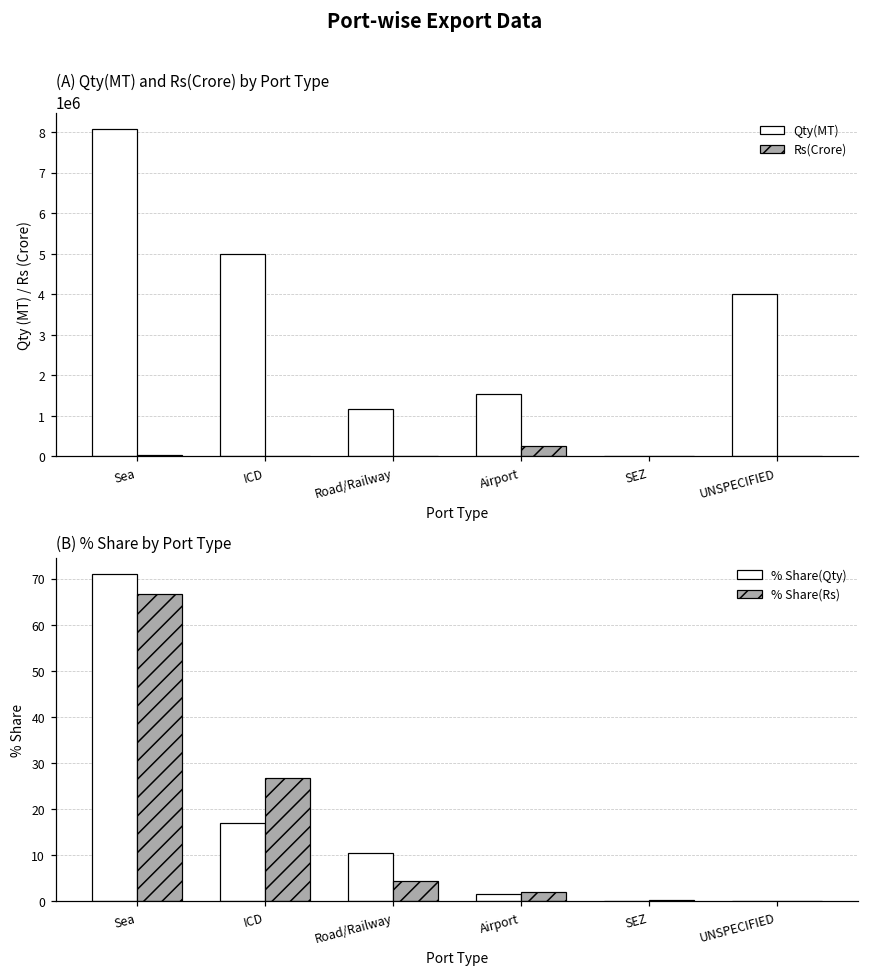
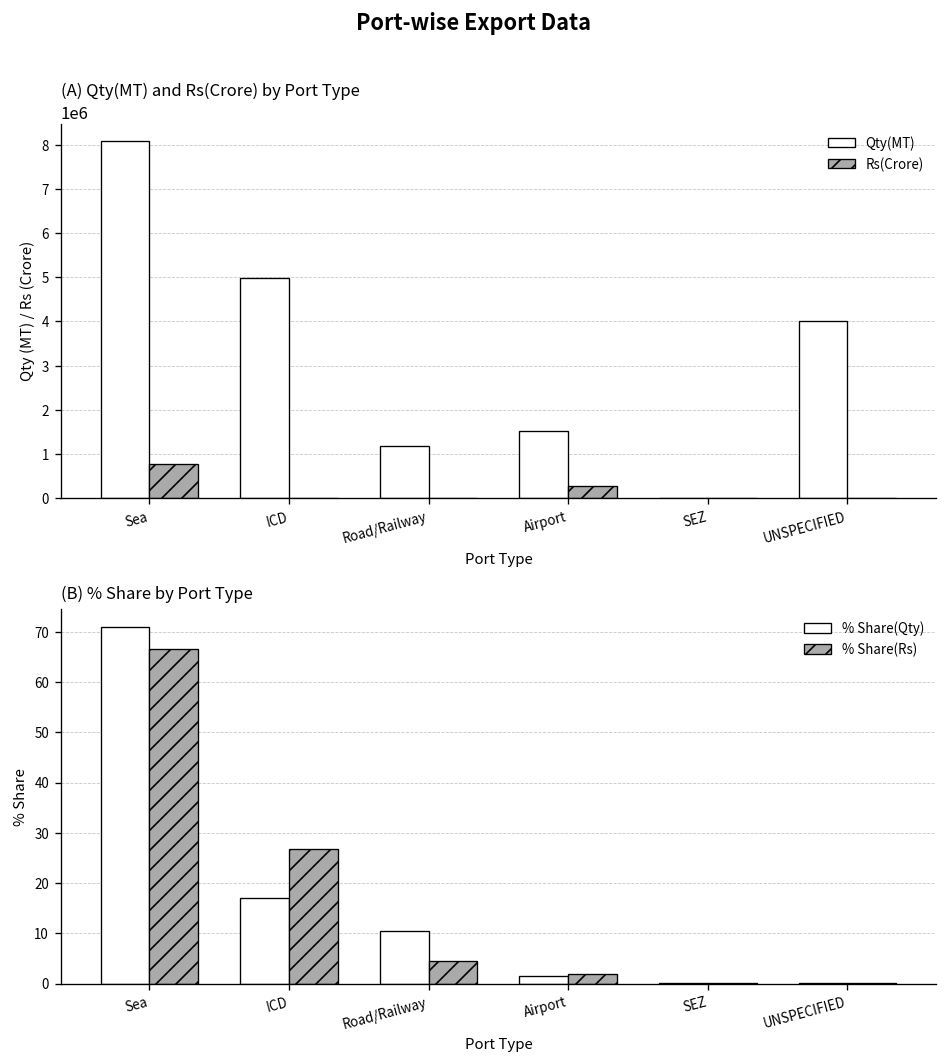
  {
    "(A) Qty(MT) and Rs(Crore) by Port Type": {
      "Qty(MT)": {
        "Sea": 8100000,
        "ICD": 5000000,
        "Road/Railway": 1200000,
        "Airport": 1500000,
        "UNSPECIFIED": 4000000
      },
      "Rs(Crore)": {
-       "Sea": 0,
+       "Sea": 800000,
        "Airport": 300000
      }
    },
    "(B) % Share by Port Type": {
      "% Share(Qty)": {
        "Sea": 71,
        "ICD": 17,
        "Road/Railway": 10,
        "Airport": 1
      },
      "% Share(Rs)": {
        "Sea": 67,
        "ICD": 27,
        "Road/Railway": 4,
        "Airport": 2
      }
    }
  }
